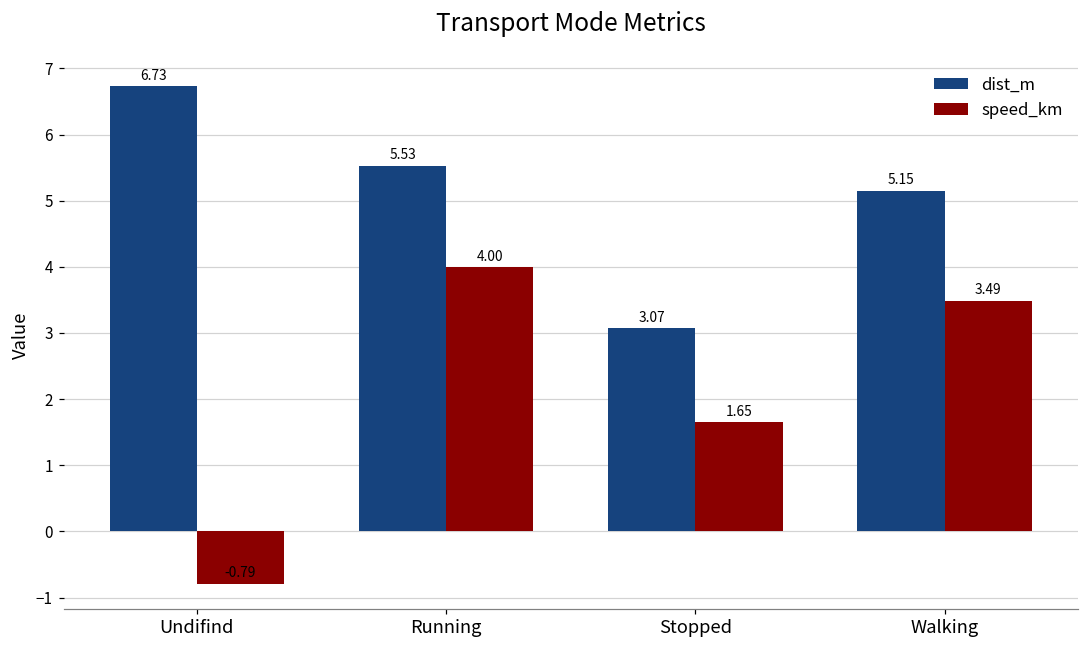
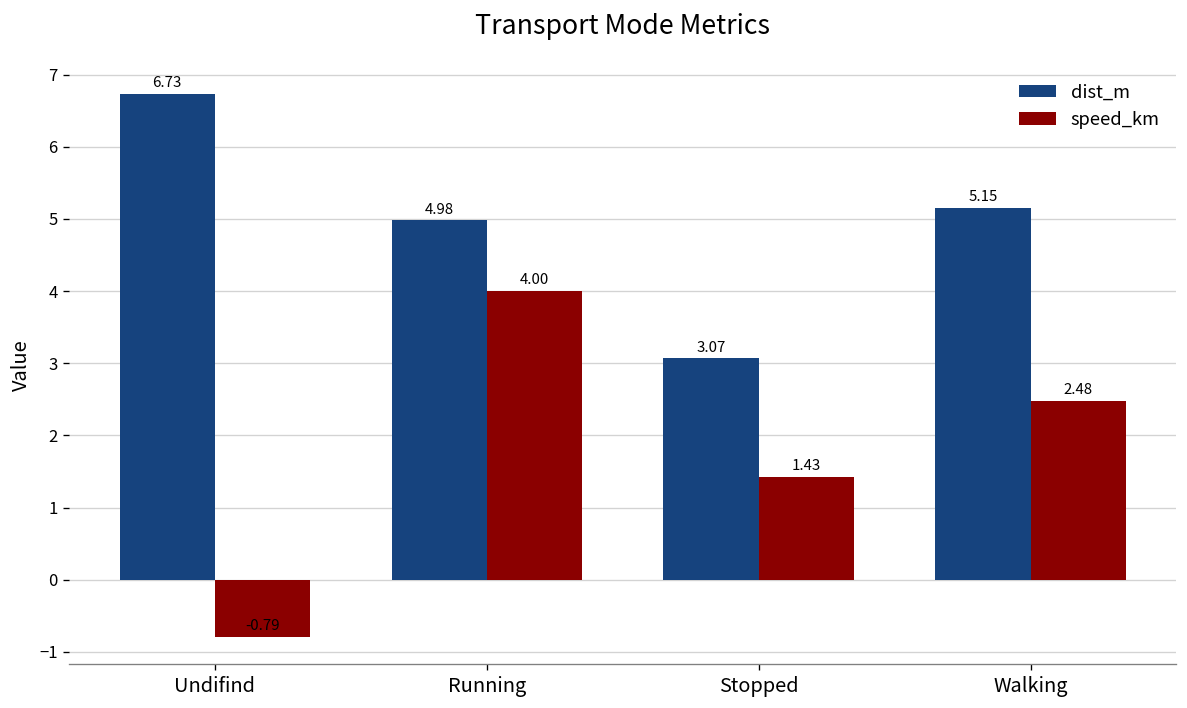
  {
    "dist_m": {
      "Undifind": 6.73,
-     "Running": 5.53,
+     "Running": 4.98,
      "Stopped": 3.07,
      "Walking": 5.15
    },
    "speed_km": {
      "Undifind": -0.79,
      "Running": 4.00,
-     "Stopped": 1.65,
-     "Walking": 3.49
+     "Stopped": 1.43,
+     "Walking": 2.48
    }
  }
